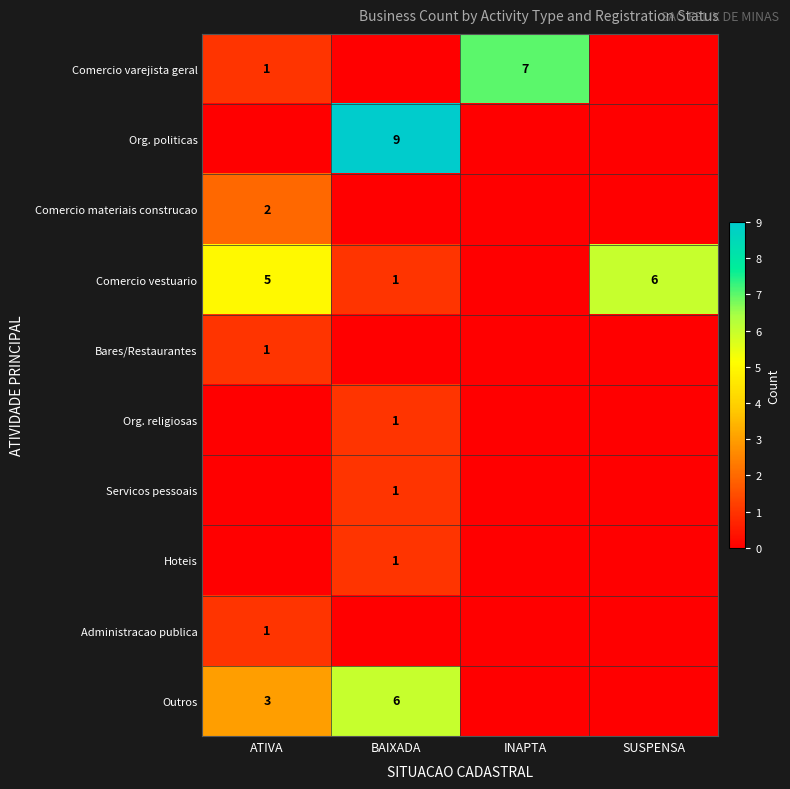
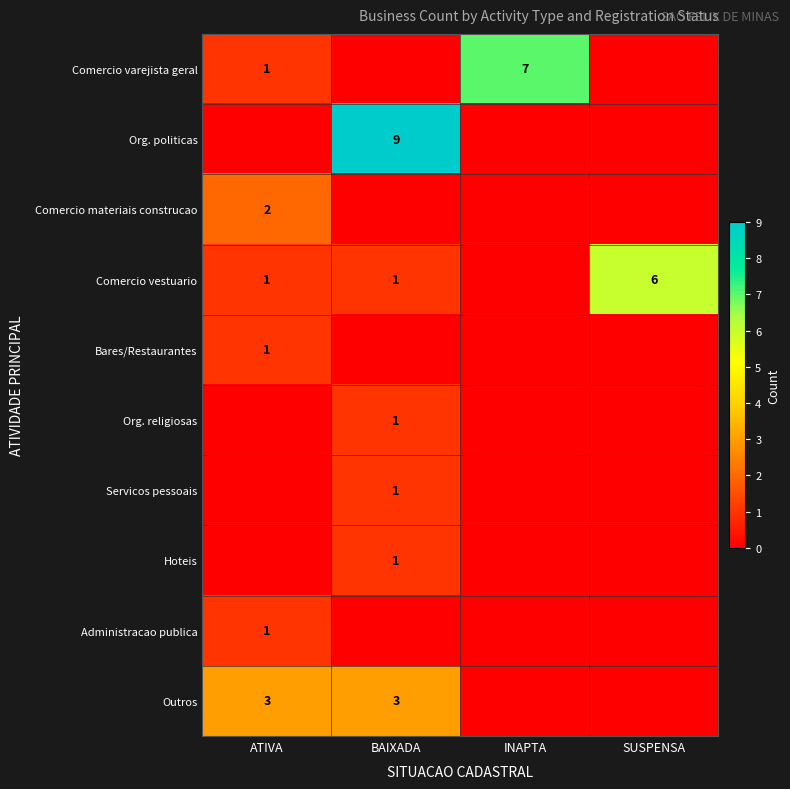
  {
    "Comercio varejista geral": {
      "ATIVA": 1,
      "INAPTA": 7
    },
    "Org. politicas": {
      "BAIXADA": 9
    },
    "Comercio materiais construcao": {
      "ATIVA": 2
    },
    "Comercio vestuario": {
-     "ATIVA": 5,
+     "ATIVA": 1,
      "BAIXADA": 1,
      "SUSPENSA": 6
    },
    "Bares/Restaurantes": {
      "ATIVA": 1
    },
    "Org. religiosas": {
      "BAIXADA": 1
    },
    "Servicos pessoais": {
      "BAIXADA": 1
    },
    "Hoteis": {
      "BAIXADA": 1
    },
    "Administracao publica": {
      "ATIVA": 1
    },
    "Outros": {
      "ATIVA": 3,
-     "BAIXADA": 6
+     "BAIXADA": 3
    }
  }
